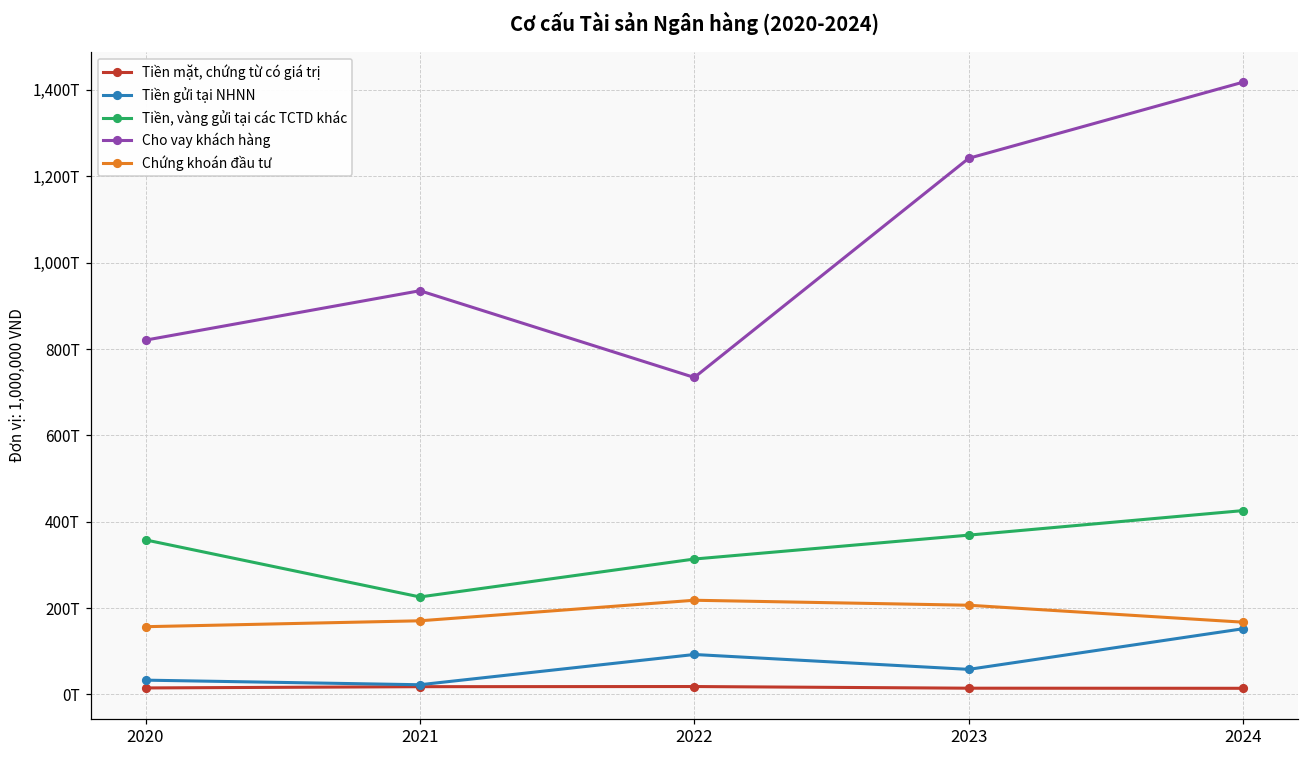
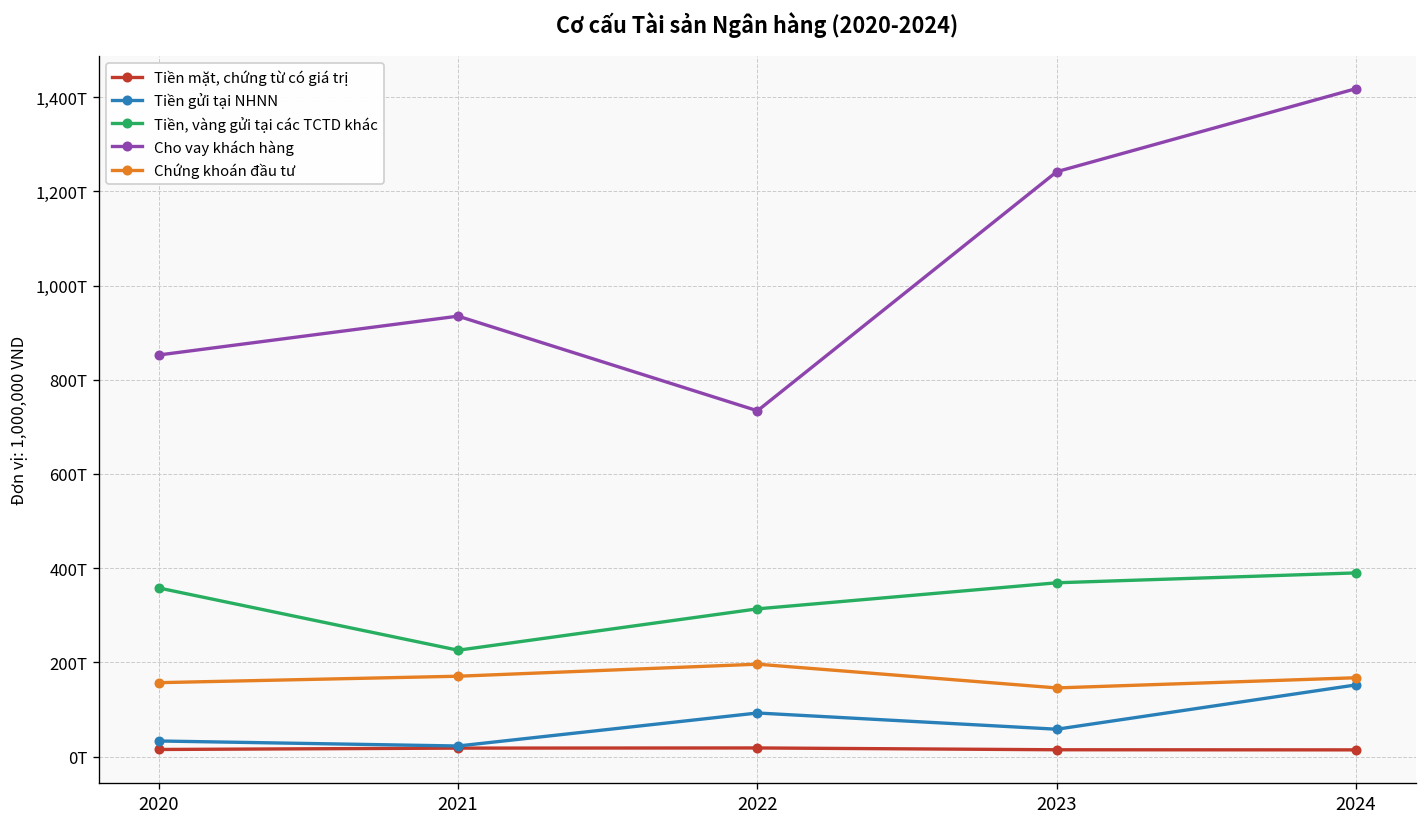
  {
    "Tiền mặt, chứng từ có giá trị": {
      "2020": "20T",
      "2022": "20T",
      "2023": "10T",
      "2024": "10T"
    },
    "Tiền gửi tại NHNN": {
      "2020": "30T",
      "2022": "90T",
      "2023": "60T",
      "2024": "150T"
    },
    "Tiền, vàng gửi tại các TCTD khác": {
      "2020": "360T",
      "2021": "230T",
      "2022": "310T",
      "2023": "370T",
-     "2024": "430T"
+     "2024": "390T"
    },
    "Cho vay khách hàng": {
-     "2020": "820T",
+     "2020": "850T",
      "2021": "940T",
      "2022": "730T",
      "2023": "1,240T",
      "2024": "1,420T"
    },
    "Chứng khoán đầu tư": {
      "2020": "160T",
      "2021": "170T",
-     "2022": "220T",
-     "2023": "210T",
+     "2022": "200T",
+     "2023": "150T",
      "2024": "170T"
    }
  }
